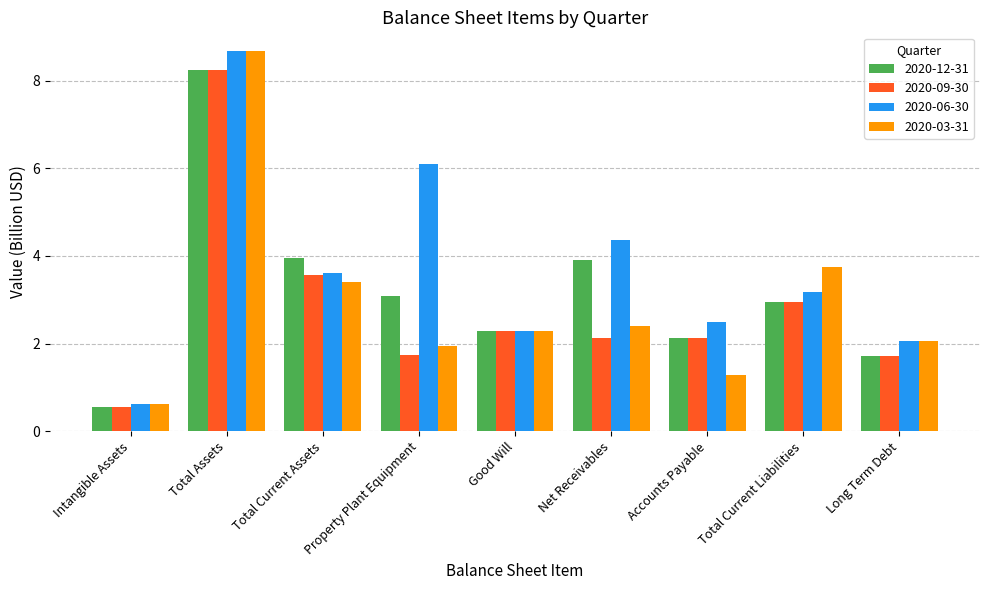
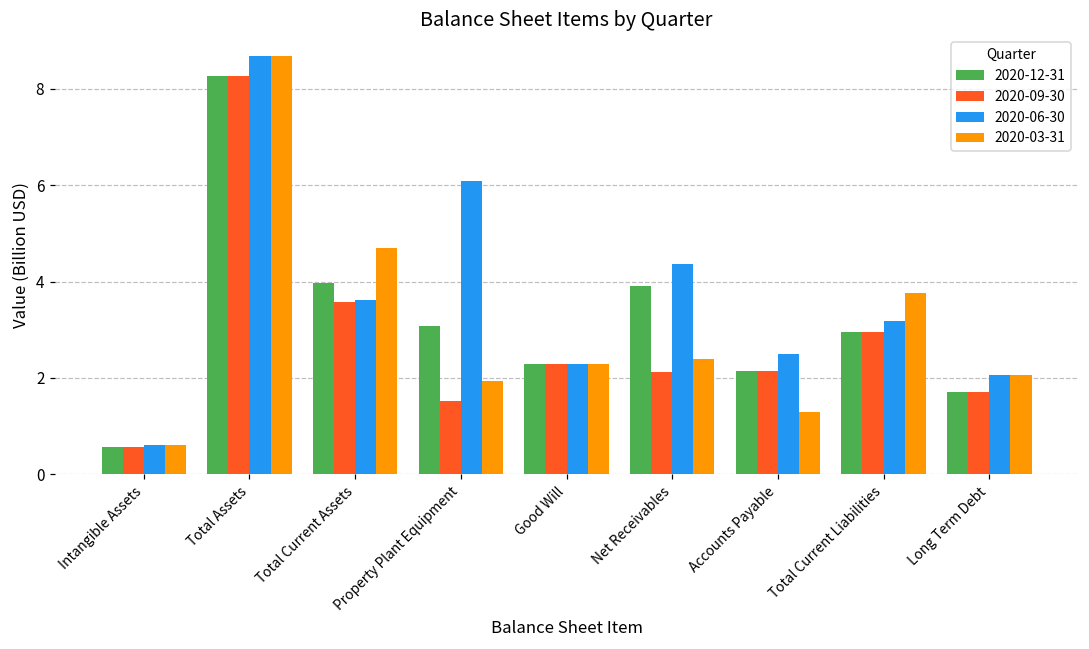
  {
    "2020-12-31": {
      "Intangible Assets": 0.6,
      "Total Assets": 8.3,
      "Total Current Assets": 4.0,
      "Property Plant Equipment": 3.1,
      "Good Will": 2.3,
      "Net Receivables": 3.9,
      "Accounts Payable": 2.1,
      "Total Current Liabilities": 3.0,
      "Long Term Debt": 1.7
    },
    "2020-09-30": {
      "Intangible Assets": 0.6,
      "Total Assets": 8.3,
      "Total Current Assets": 3.6,
-     "Property Plant Equipment": 1.7,
+     "Property Plant Equipment": 1.5,
      "Good Will": 2.3,
      "Net Receivables": 2.1,
      "Accounts Payable": 2.1,
      "Total Current Liabilities": 3.0,
      "Long Term Debt": 1.7
    },
    "2020-06-30": {
      "Intangible Assets": 0.6,
      "Total Assets": 8.7,
      "Total Current Assets": 3.6,
      "Property Plant Equipment": 6.1,
      "Good Will": 2.3,
      "Net Receivables": 4.4,
      "Accounts Payable": 2.5,
      "Total Current Liabilities": 3.2,
      "Long Term Debt": 2.1
    },
    "2020-03-31": {
      "Intangible Assets": 0.6,
      "Total Assets": 8.7,
-     "Total Current Assets": 3.4,
+     "Total Current Assets": 4.7,
      "Property Plant Equipment": 1.9,
      "Good Will": 2.3,
      "Net Receivables": 2.4,
      "Accounts Payable": 1.3,
      "Total Current Liabilities": 3.8,
      "Long Term Debt": 2.1
    }
  }
